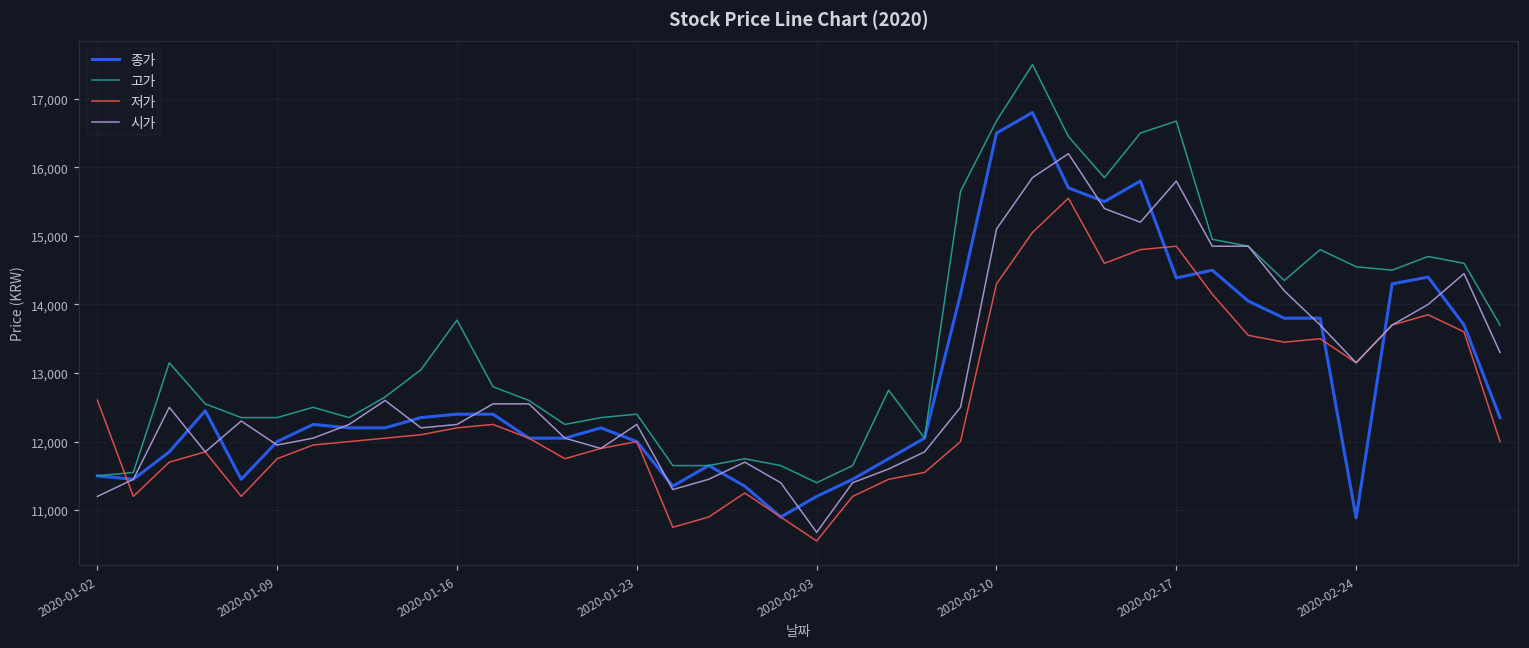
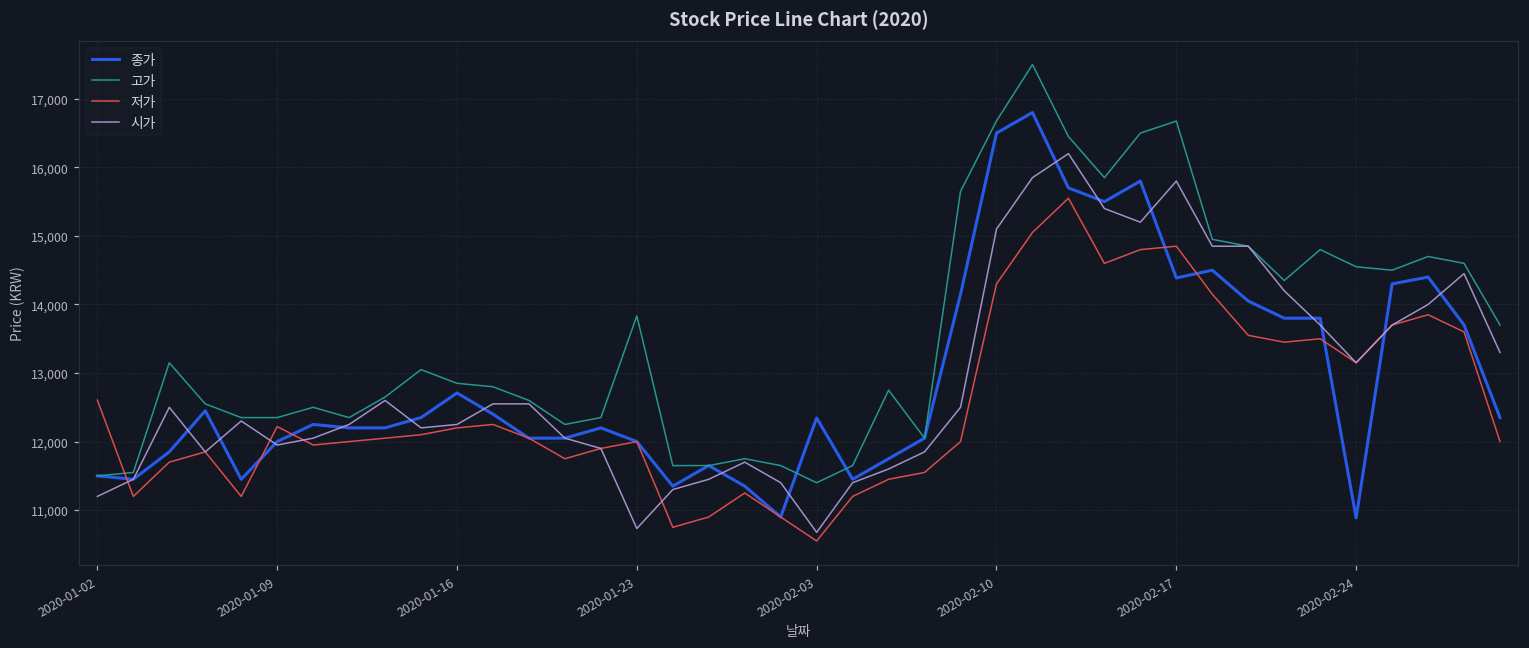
  {
    "종가": {
      "2020-01-09": "12,000",
-     "2020-01-16": "12,400",
-     "2020-02-03": "11,200",
+     "2020-01-16": "12,700",
+     "2020-02-03": "12,300",
      "2020-02-10": "16,500",
      "2020-02-17": "14,400",
      "2020-02-24": "10,900"
    },
    "고가": {
      "2020-01-09": "12,400",
-     "2020-01-16": "13,800",
-     "2020-01-23": "12,400",
+     "2020-01-16": "12,900",
+     "2020-01-23": "13,800",
      "2020-02-03": "11,400",
      "2020-02-10": "16,700",
      "2020-02-17": "16,700",
      "2020-02-24": "14,600"
    },
    "저가": {
      "2020-01-02": "12,600",
-     "2020-01-09": "11,800",
+     "2020-01-09": "12,200",
      "2020-01-16": "12,200",
      "2020-02-03": "10,600",
      "2020-02-10": "14,300",
      "2020-02-17": "14,900"
    },
    "시가": {
      "2020-01-02": "11,200",
      "2020-01-09": "12,000",
      "2020-01-16": "12,300",
-     "2020-01-23": "12,300",
+     "2020-01-23": "10,700",
      "2020-02-03": "10,700",
      "2020-02-10": "15,100",
      "2020-02-17": "15,800"
    }
  }
